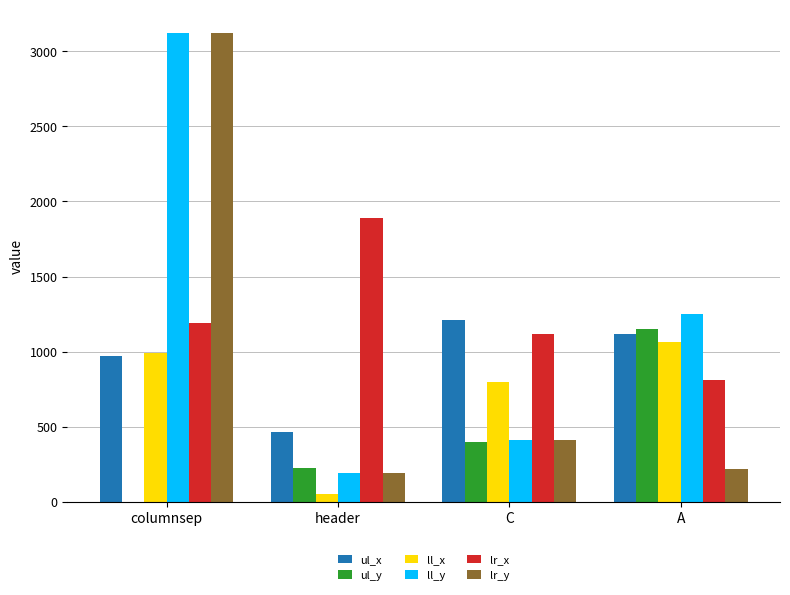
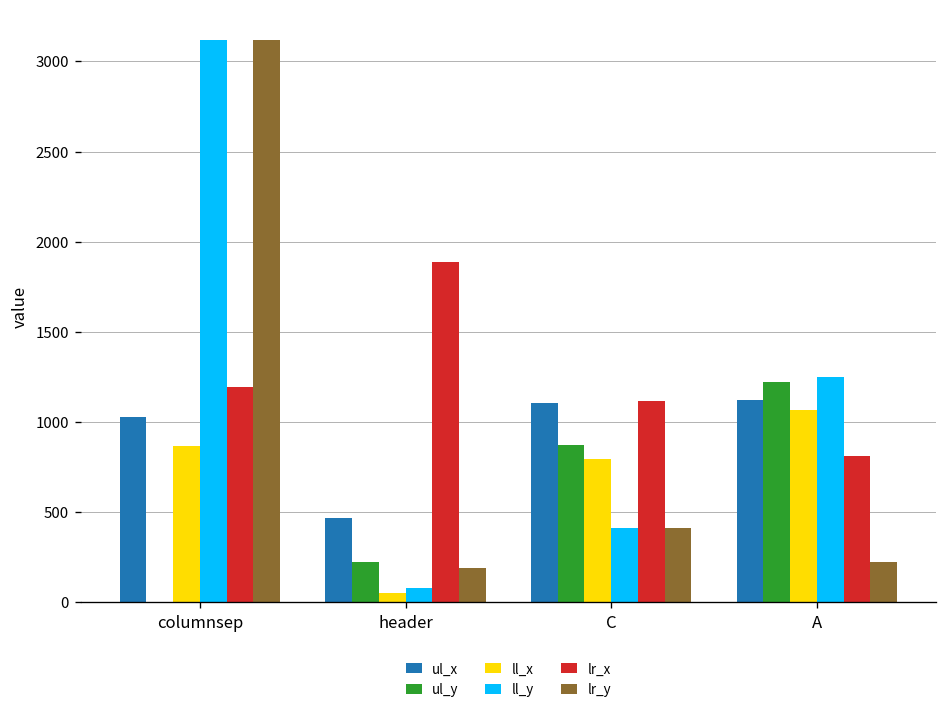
  {
    "ul_x": {
-     "columnsep": 970,
+     "columnsep": 1030,
      "header": 470,
-     "C": 1210,
+     "C": 1110,
      "A": 1120
    },
    "ul_y": {
      "columnsep": 0,
      "header": 230,
-     "C": 400,
-     "A": 1150
+     "C": 870,
+     "A": 1220
    },
    "ll_x": {
-     "columnsep": 990,
+     "columnsep": 870,
      "header": 50,
      "C": 800,
      "A": 1070
    },
    "ll_y": {
      "columnsep": 3120,
-     "header": 190,
+     "header": 80,
      "C": 410,
      "A": 1250
    },
    "lr_x": {
      "columnsep": 1190,
      "header": 1890,
      "C": 1120,
      "A": 810
    },
    "lr_y": {
      "columnsep": 3120,
      "header": 190,
      "C": 410,
      "A": 220
    }
  }
